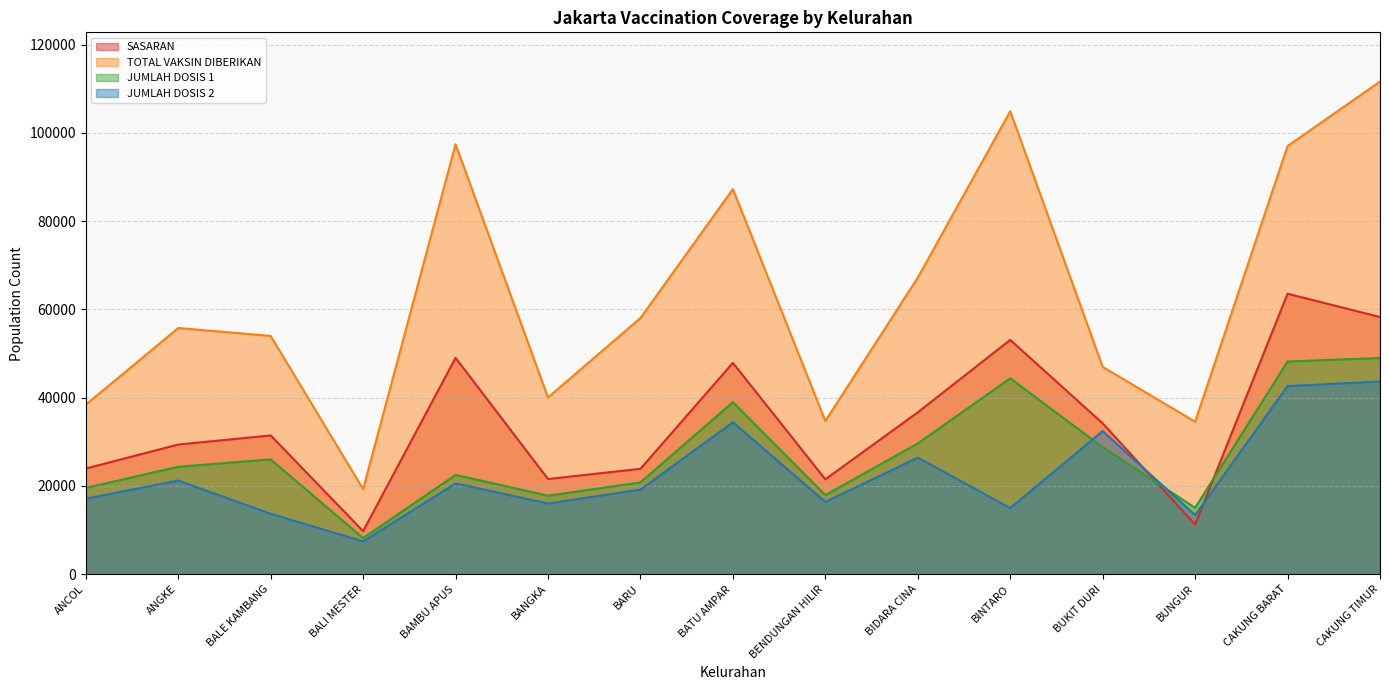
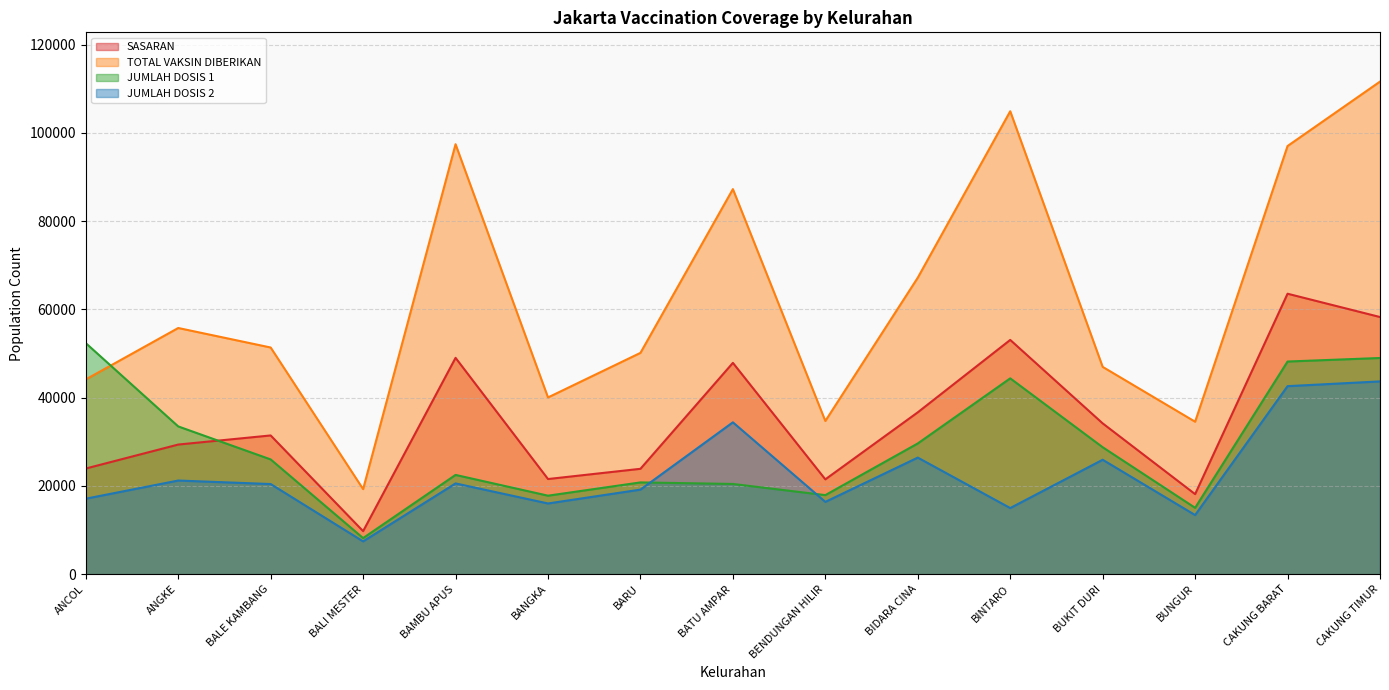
  {
    "SASARAN": {
      "ANCOL": 24000,
      "ANGKE": 29000,
      "BALE KAMBANG": 31000,
      "BALI MESTER": 10000,
      "BAMBU APUS": 49000,
      "BANGKA": 22000,
      "BARU": 24000,
      "BATU AMPAR": 48000,
      "BENDUNGAN HILIR": 21000,
      "BIDARA CINA": 37000,
      "BINTARO": 53000,
      "BUKIT DURI": 34000,
-     "BUNGUR": 11000,
+     "BUNGUR": 18000,
      "CAKUNG BARAT": 64000,
      "CAKUNG TIMUR": 58000
    },
    "TOTAL VAKSIN DIBERIKAN": {
-     "ANCOL": 38000,
+     "ANCOL": 44000,
      "ANGKE": 56000,
-     "BALE KAMBANG": 54000,
+     "BALE KAMBANG": 51000,
      "BALI MESTER": 19000,
      "BAMBU APUS": 97000,
      "BANGKA": 40000,
-     "BARU": 58000,
+     "BARU": 50000,
      "BATU AMPAR": 87000,
      "BENDUNGAN HILIR": 35000,
      "BIDARA CINA": 67000,
      "BINTARO": 105000,
      "BUKIT DURI": 47000,
      "BUNGUR": 35000,
      "CAKUNG BARAT": 97000,
      "CAKUNG TIMUR": 112000
    },
    "JUMLAH DOSIS 1": {
-     "ANCOL": 20000,
-     "ANGKE": 24000,
+     "ANCOL": 52000,
+     "ANGKE": 33000,
      "BALE KAMBANG": 26000,
      "BALI MESTER": 8000,
      "BAMBU APUS": 22000,
      "BANGKA": 18000,
      "BARU": 21000,
-     "BATU AMPAR": 39000,
+     "BATU AMPAR": 20000,
      "BENDUNGAN HILIR": 18000,
      "BIDARA CINA": 30000,
      "BINTARO": 44000,
      "BUKIT DURI": 29000,
      "BUNGUR": 15000,
      "CAKUNG BARAT": 48000,
      "CAKUNG TIMUR": 49000
    },
    "JUMLAH DOSIS 2": {
      "ANCOL": 17000,
      "ANGKE": 21000,
-     "BALE KAMBANG": 14000,
+     "BALE KAMBANG": 20000,
      "BALI MESTER": 7000,
      "BAMBU APUS": 21000,
      "BANGKA": 16000,
      "BARU": 19000,
      "BATU AMPAR": 34000,
      "BENDUNGAN HILIR": 16000,
      "BIDARA CINA": 26000,
      "BINTARO": 15000,
-     "BUKIT DURI": 32000,
+     "BUKIT DURI": 26000,
      "BUNGUR": 13000,
      "CAKUNG BARAT": 43000,
      "CAKUNG TIMUR": 44000
    }
  }
